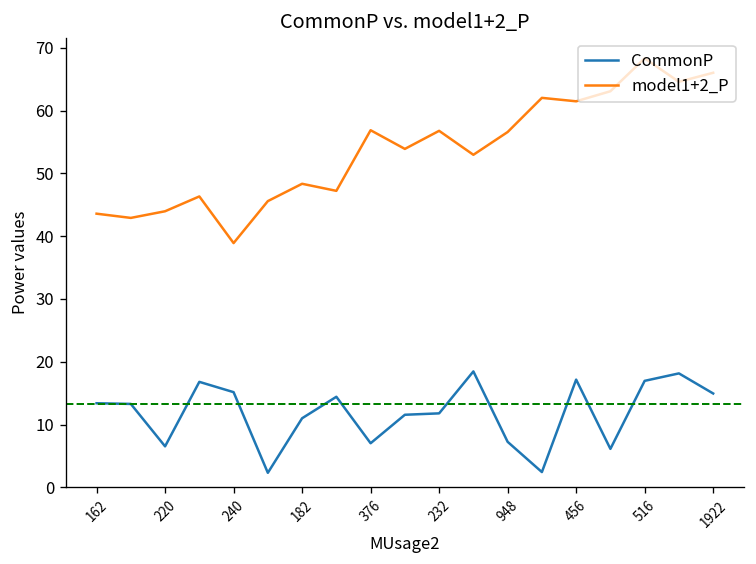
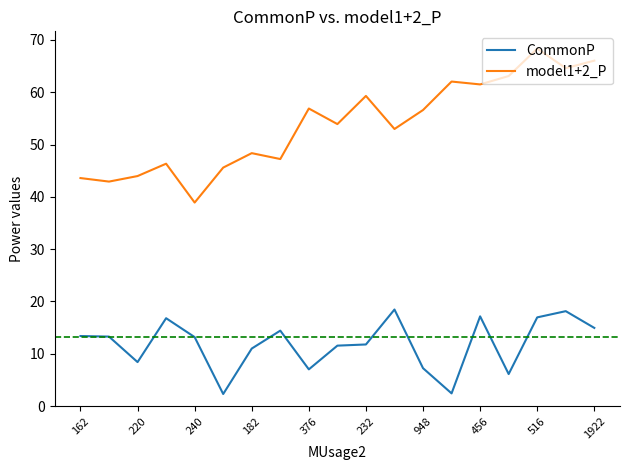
  {
    "CommonP": {
      "162": 13,
-     "220": 7,
-     "240": 15,
+     "220": 8,
+     "240": 13,
      "182": 11,
      "376": 7,
      "232": 12,
      "948": 7,
      "456": 17,
      "516": 17,
      "1922": 15
    },
    "model1+2_P": {
      "162": 44,
      "220": 44,
      "240": 39,
      "182": 48,
      "376": 57,
-     "232": 57,
+     "232": 59,
      "948": 57,
      "456": 61
    }
  }
